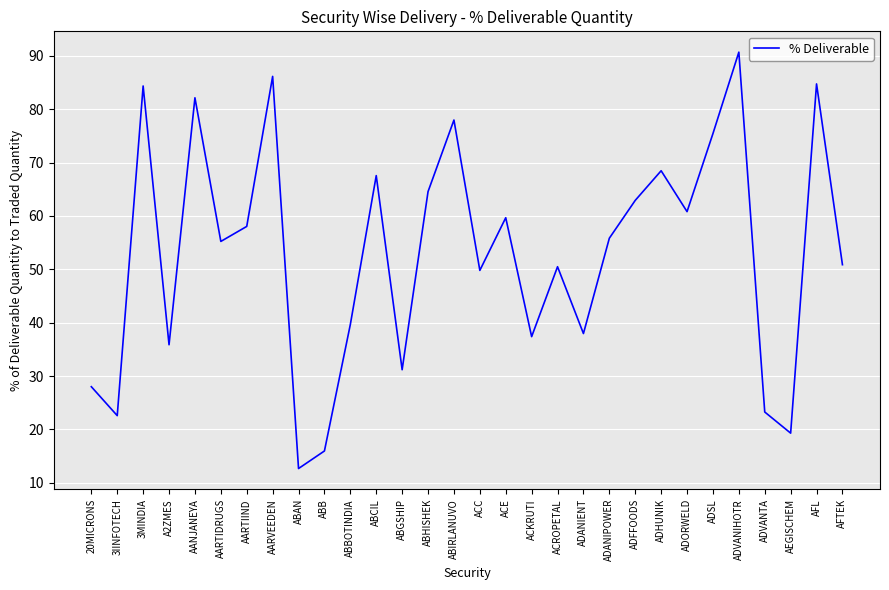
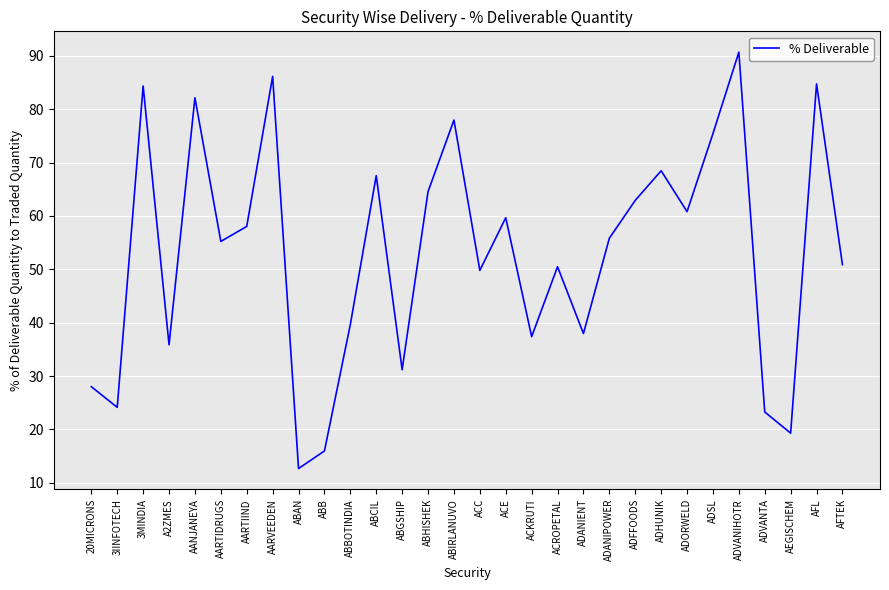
  {
    "20MICRONS": 28,
-   "3IINFOTECH": 23,
+   "3IINFOTECH": 24,
    "3MINDIA": 84,
    "A2ZMES": 36,
    "AANJANEYA": 82,
    "AARTIDRUGS": 55,
    "AARTIIND": 58,
    "AARVEEDEN": 86,
    "ABAN": 13,
    "ABB": 16,
    "ABBOTINDIA": 40,
    "ABCIL": 68,
    "ABGSHIP": 31,
    "ABHISHEK": 65,
    "ABIRLANUVO": 78,
    "ACC": 50,
    "ACE": 60,
    "ACKRUTI": 37,
    "ACROPETAL": 50,
    "ADANIENT": 38,
    "ADANIPOWER": 56,
    "ADFFOODS": 63,
    "ADHUNIK": 68,
    "ADORWELD": 61,
    "ADSL": 75,
    "ADVANIHOTR": 91,
    "ADVANTA": 23,
    "AEGISCHEM": 19,
    "AFL": 85,
    "AFTEK": 51
  }
